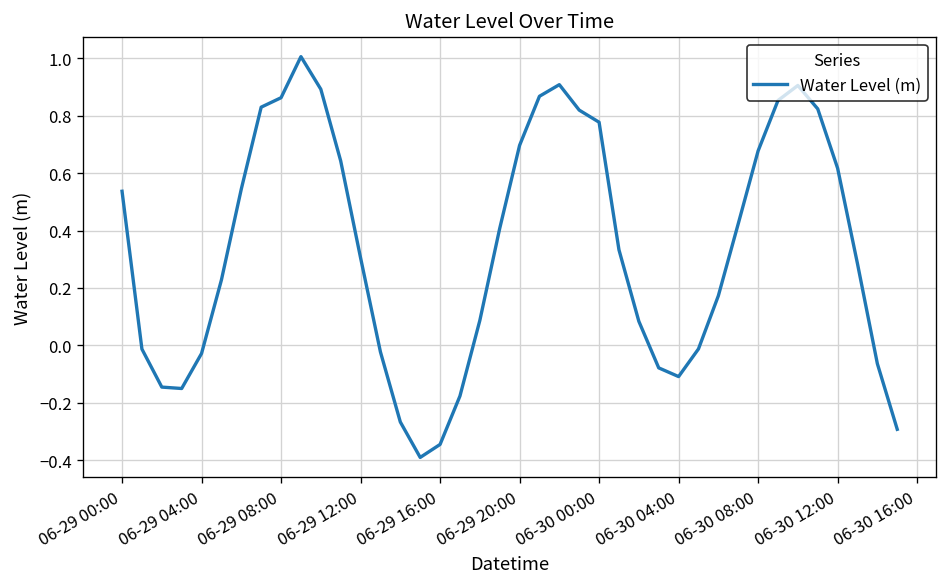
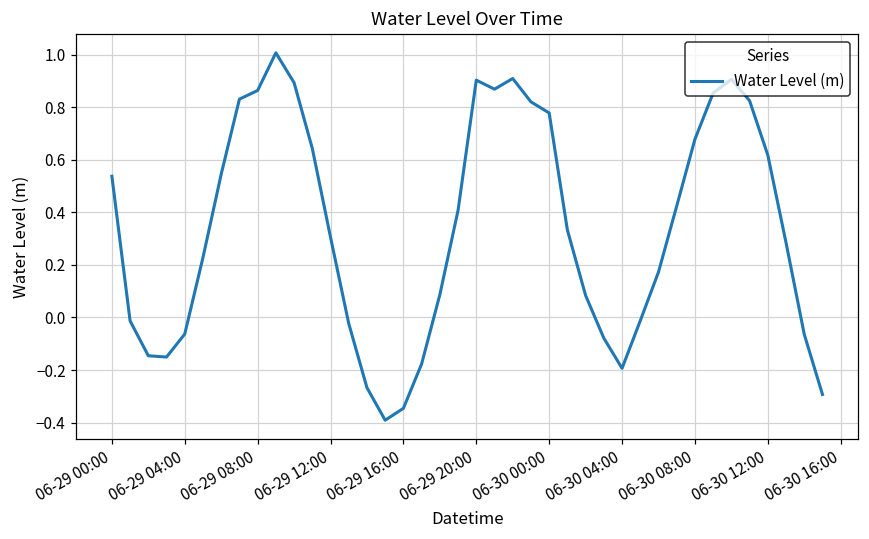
  {
    "06-29 00:00": 0.54,
-   "06-29 04:00": -0.03,
+   "06-29 04:00": -0.06,
    "06-29 08:00": 0.86,
    "06-29 12:00": 0.31,
    "06-29 16:00": -0.35,
-   "06-29 20:00": 0.70,
+   "06-29 20:00": 0.90,
    "06-30 00:00": 0.78,
-   "06-30 04:00": -0.11,
+   "06-30 04:00": -0.19,
    "06-30 08:00": 0.68,
    "06-30 12:00": 0.62
  }
